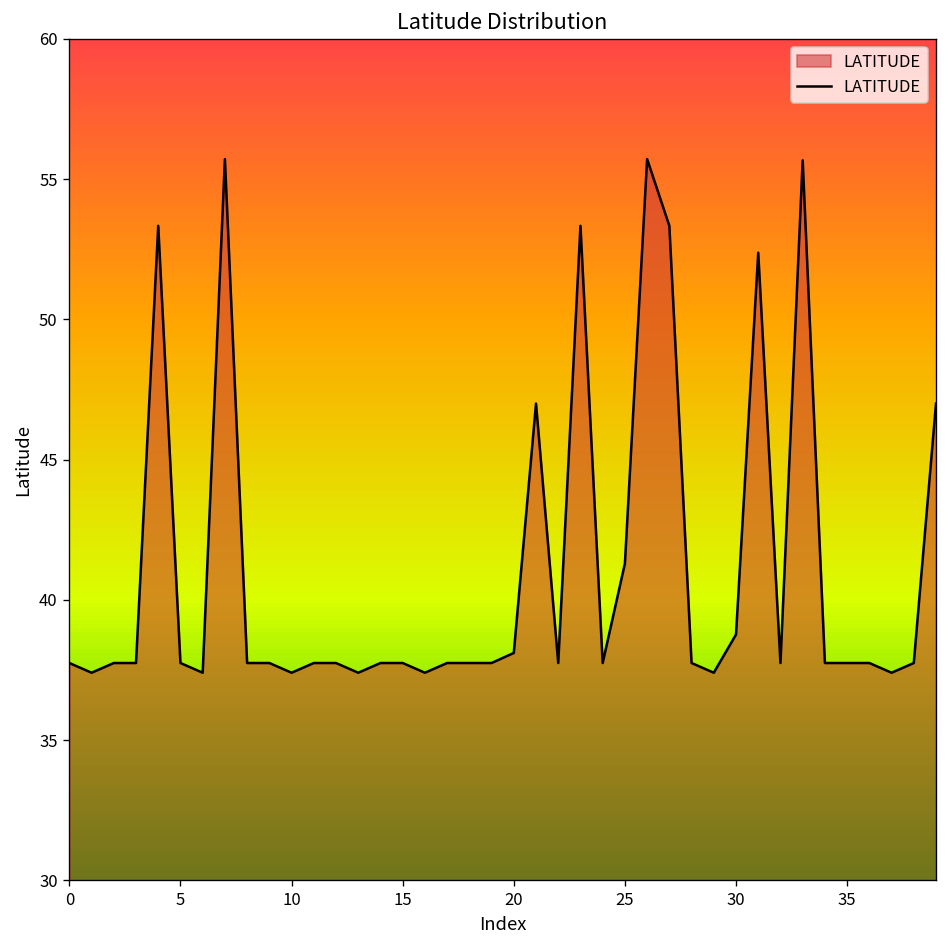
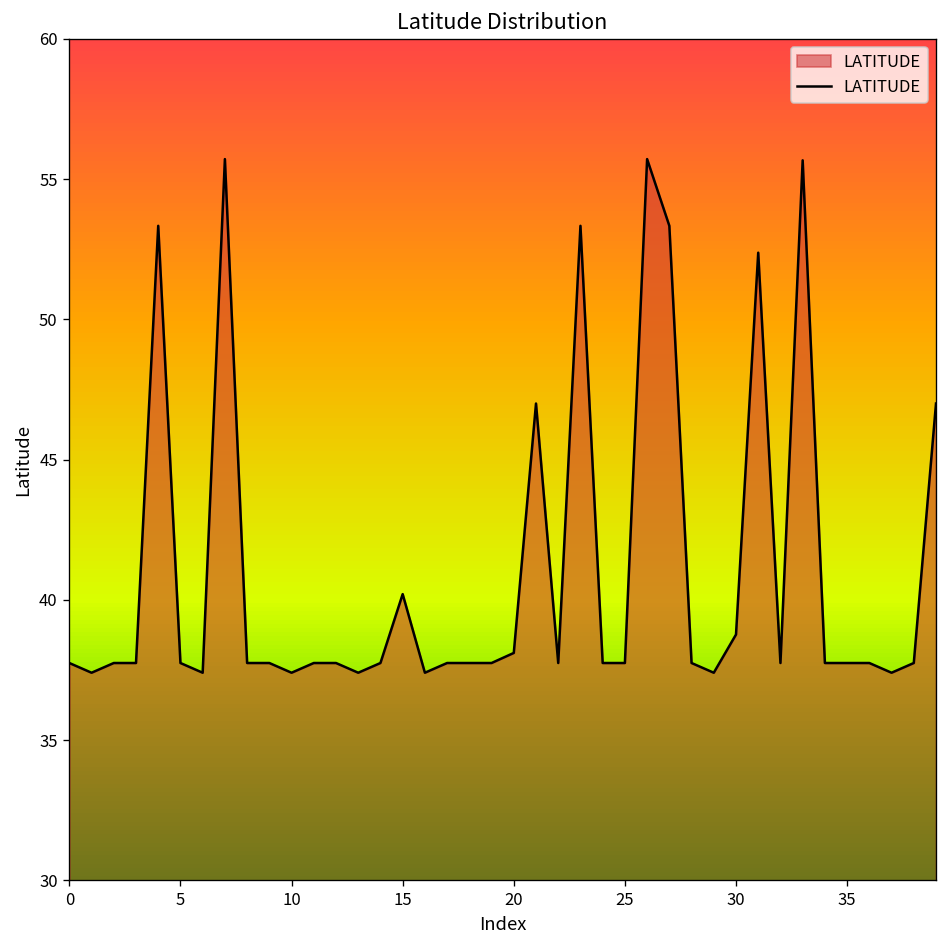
  {
    "0": 37.8,
    "5": 37.8,
    "10": 37.4,
-   "15": 37.8,
+   "15": 40.2,
    "20": 38.1,
-   "25": 41.3,
+   "25": 37.8,
    "30": 38.8,
    "35": 37.8
  }
